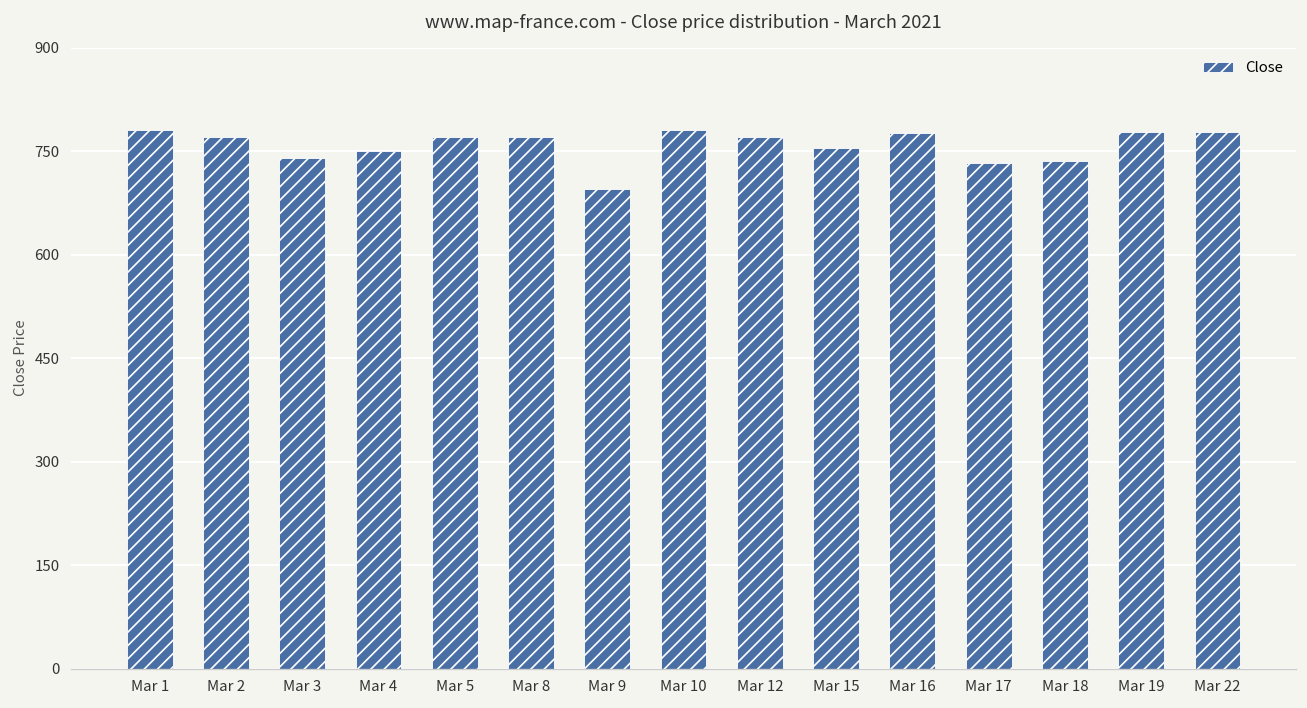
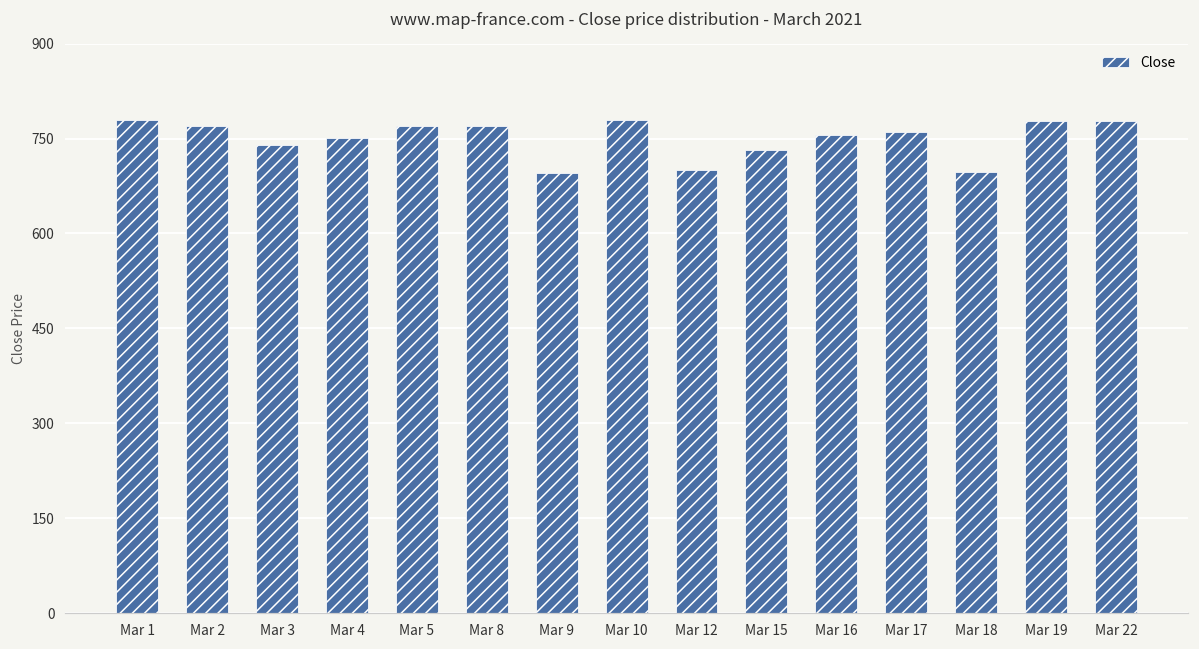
  {
    "Mar 1": 780,
    "Mar 2": 770,
    "Mar 3": 740,
    "Mar 4": 750,
    "Mar 5": 770,
    "Mar 8": 770,
    "Mar 9": 700,
    "Mar 10": 780,
-   "Mar 12": 770,
-   "Mar 15": 760,
-   "Mar 16": 780,
-   "Mar 17": 730,
-   "Mar 18": 740,
+   "Mar 12": 700,
+   "Mar 15": 730,
+   "Mar 16": 760,
+   "Mar 17": 760,
+   "Mar 18": 700,
    "Mar 19": 780,
    "Mar 22": 780
  }
